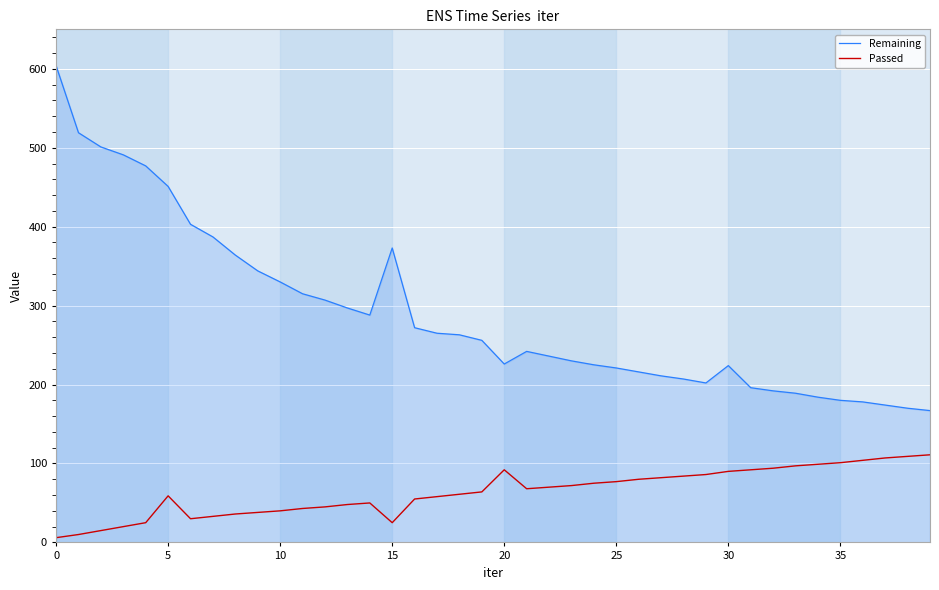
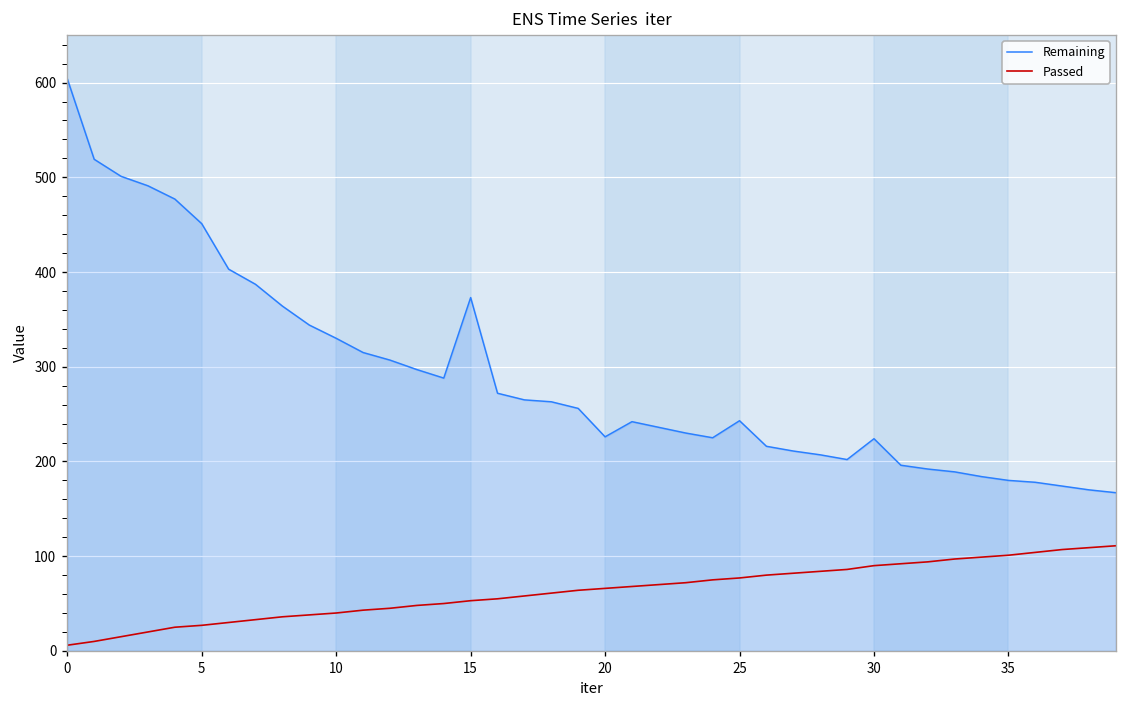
  {
    "Remaining": {
      "0": 600,
      "5": 450,
      "10": 330,
      "15": 370,
      "20": 230,
-     "25": 220,
+     "25": 240,
      "30": 220,
      "35": 180
    },
    "Passed": {
      "0": 10,
-     "5": 60,
+     "5": 30,
      "10": 40,
-     "15": 30,
-     "20": 90,
+     "15": 50,
+     "20": 70,
      "25": 80,
      "30": 90,
      "35": 100
    }
  }
